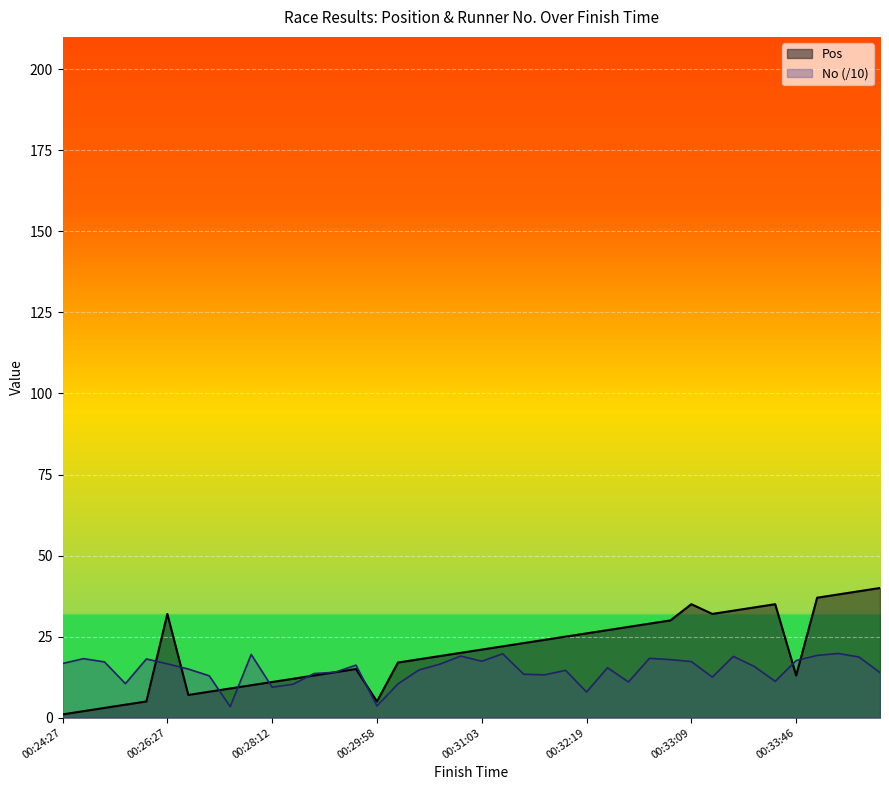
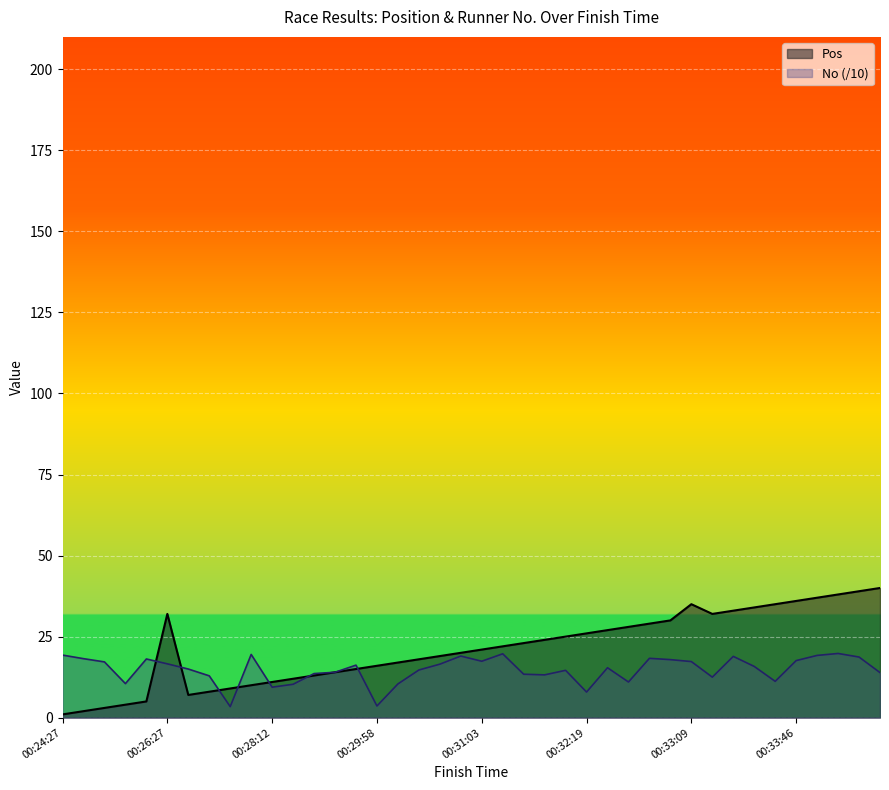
  {
    "Pos": {
      "00:24:27": 1,
      "00:26:27": 32,
      "00:28:12": 11,
-     "00:29:58": 5,
+     "00:29:58": 16,
      "00:31:03": 21,
      "00:32:19": 26,
      "00:33:09": 35,
-     "00:33:46": 13
+     "00:33:46": 36
    },
    "No (/10)": {
-     "00:24:27": 17,
+     "00:24:27": 19,
      "00:26:27": 17,
      "00:28:12": 9,
      "00:29:58": 4,
      "00:31:03": 17,
      "00:32:19": 8,
      "00:33:09": 17,
      "00:33:46": 18
    }
  }
